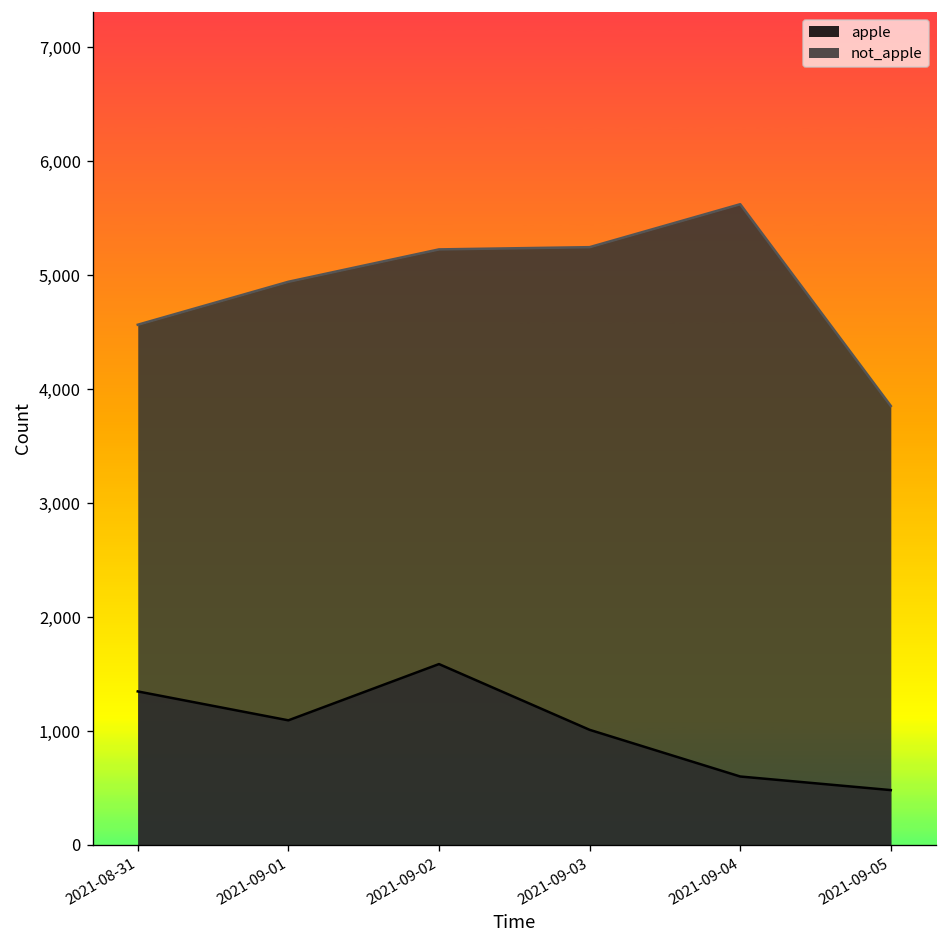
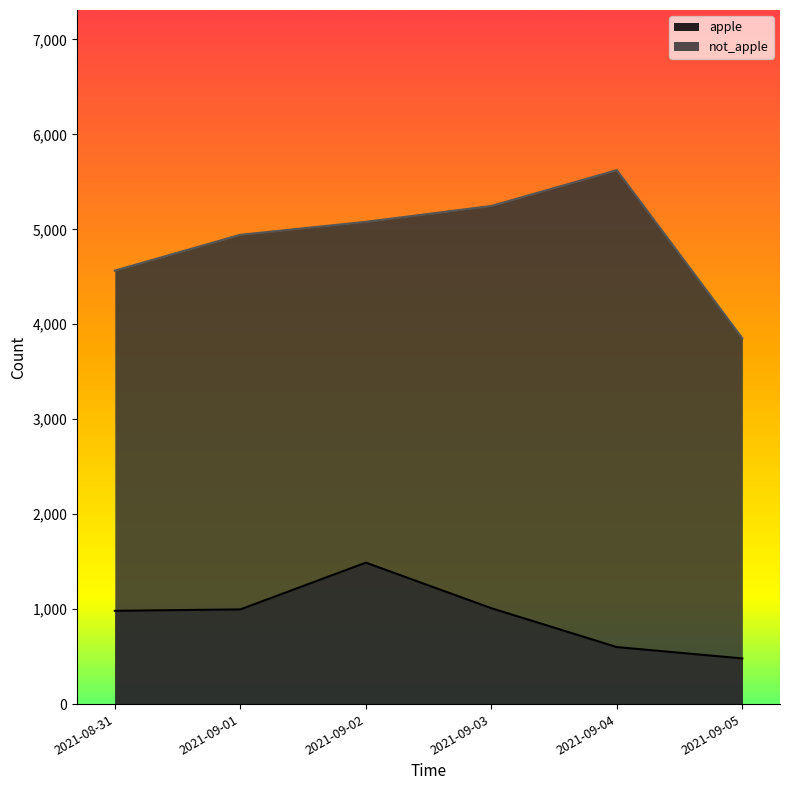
  {
    "apple": {
-     "2021-08-31": "1,300",
-     "2021-09-01": "1,100",
-     "2021-09-02": "1,600",
+     "2021-08-31": "1,000",
+     "2021-09-01": "1,000",
+     "2021-09-02": "1,500",
      "2021-09-03": "1,000",
      "2021-09-04": "600",
      "2021-09-05": "500"
    },
    "not_apple": {
      "2021-08-31": "4,600",
      "2021-09-01": "4,900",
-     "2021-09-02": "5,200",
+     "2021-09-02": "5,100",
      "2021-09-03": "5,200",
      "2021-09-04": "5,600",
      "2021-09-05": "3,900"
    }
  }
